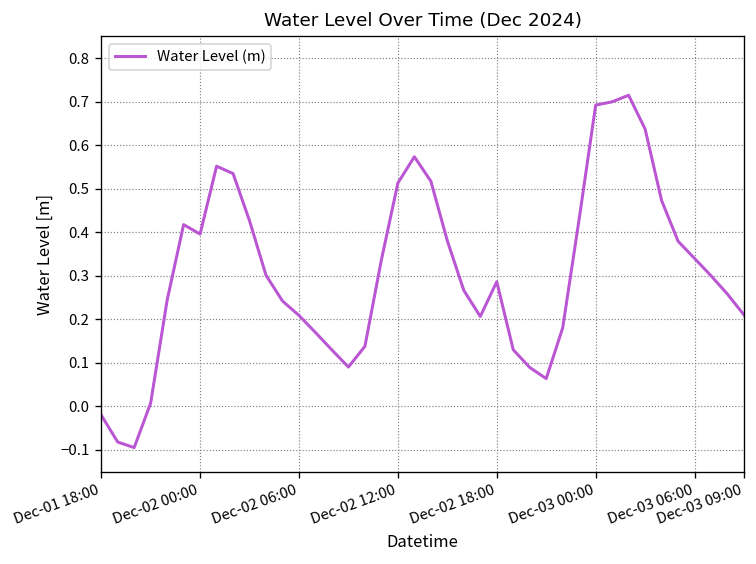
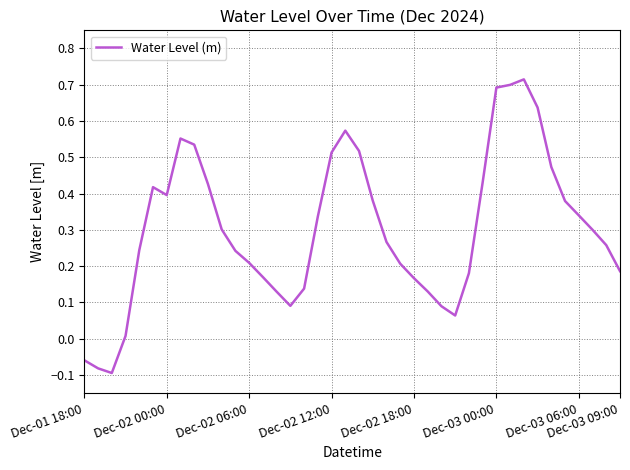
  {
-   "Dec-01 18:00": -0.02,
+   "Dec-01 18:00": -0.06,
    "Dec-02 00:00": 0.40,
    "Dec-02 06:00": 0.21,
    "Dec-02 12:00": 0.51,
-   "Dec-02 18:00": 0.29,
+   "Dec-02 18:00": 0.17,
    "Dec-03 00:00": 0.69,
    "Dec-03 06:00": 0.34,
-   "Dec-03 09:00": 0.21
+   "Dec-03 09:00": 0.19
  }
